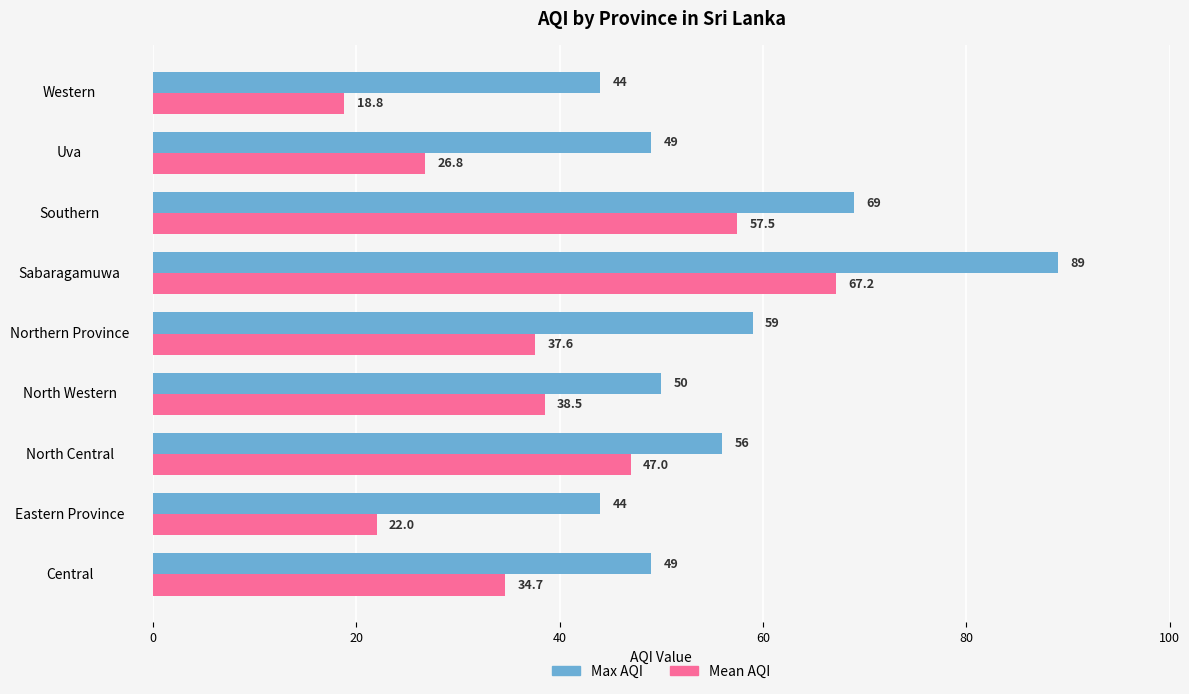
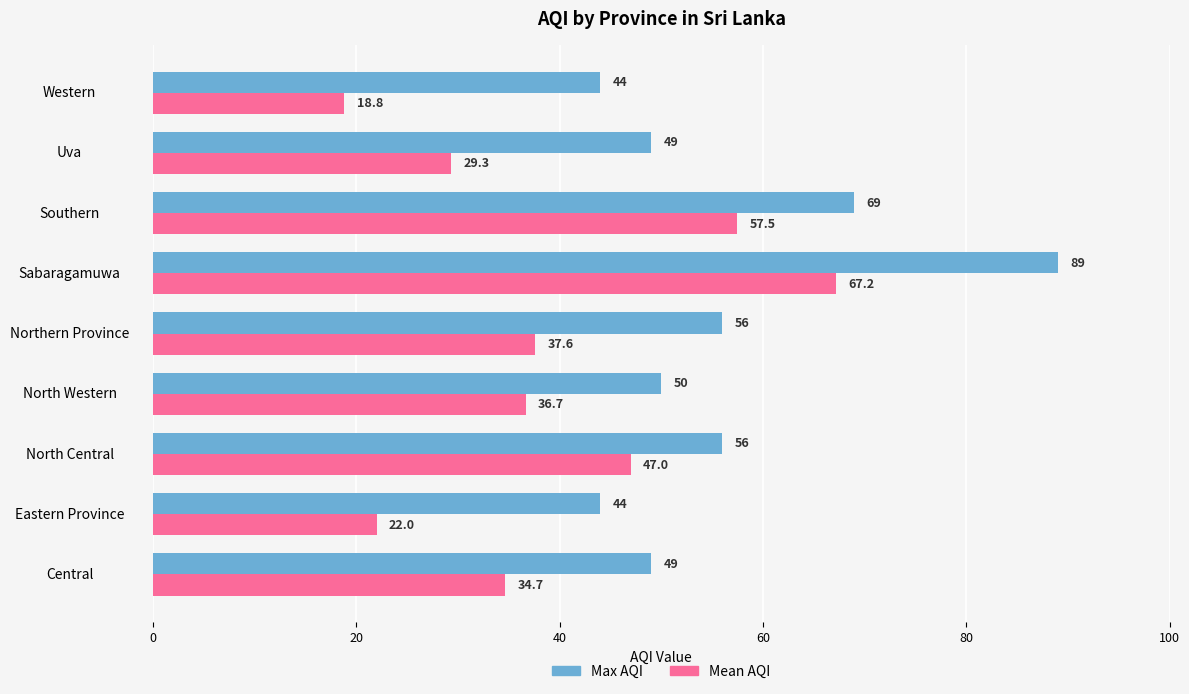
  {
    "Max AQI": {
      "Western": 44,
      "Uva": 49,
      "Southern": 69,
      "Sabaragamuwa": 89,
-     "Northern Province": 59,
+     "Northern Province": 56,
      "North Western": 50,
      "North Central": 56,
      "Eastern Province": 44,
      "Central": 49
    },
    "Mean AQI": {
      "Western": 18.8,
-     "Uva": 26.8,
+     "Uva": 29.3,
      "Southern": 57.5,
      "Sabaragamuwa": 67.2,
      "Northern Province": 37.6,
-     "North Western": 38.5,
+     "North Western": 36.7,
      "North Central": 47.0,
      "Eastern Province": 22.0,
      "Central": 34.7
    }
  }
